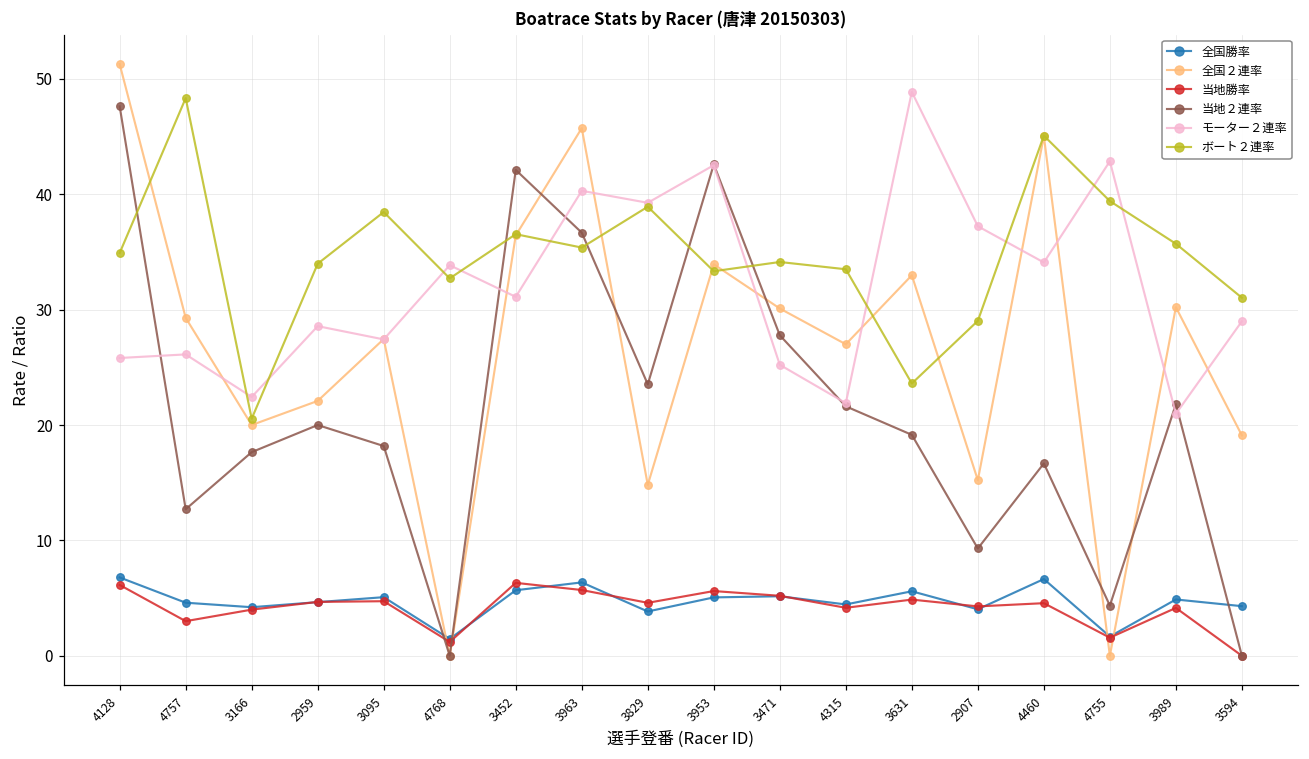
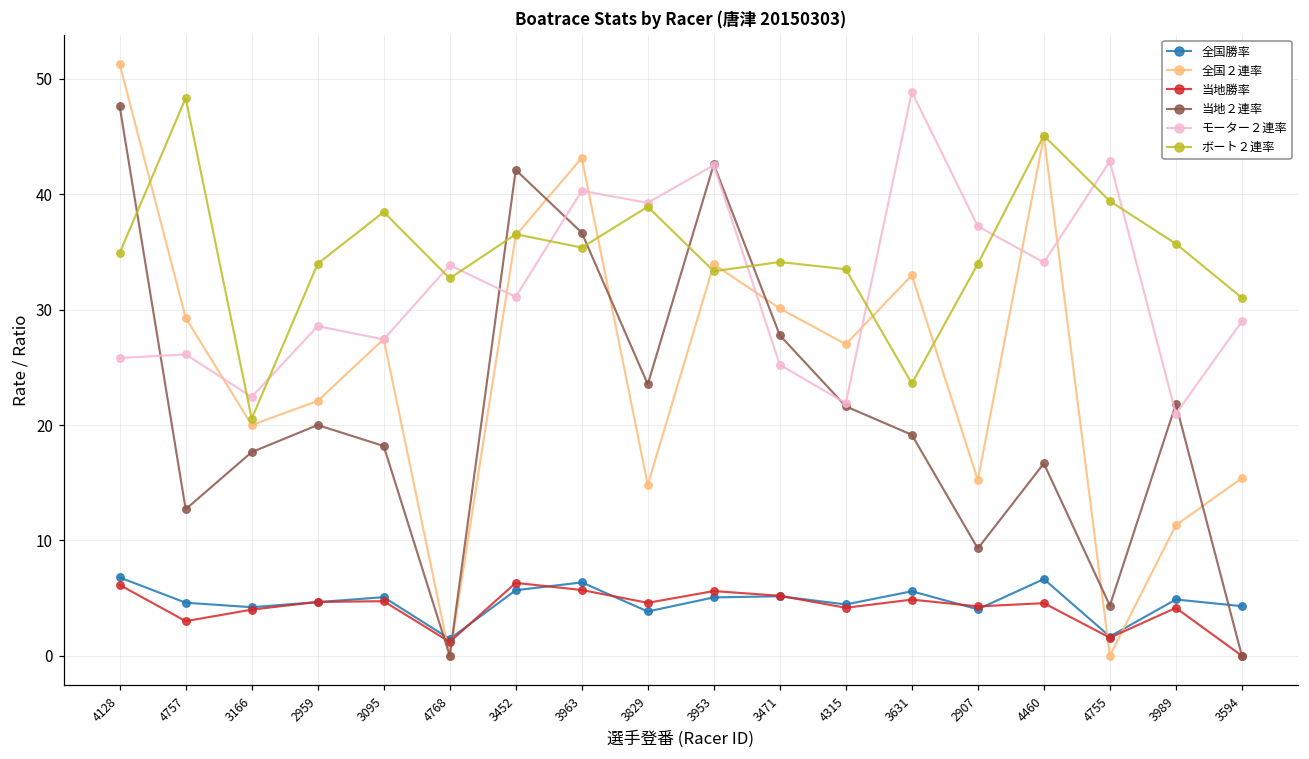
  {
    "全国勝率": {
      "4128": 6.8,
      "4757": 4.6,
      "3095": 5.1,
      "4768": 1.5,
      "3452": 5.7,
      "3963": 6.4,
      "3829": 3.8,
      "3953": 5.1,
      "4315": 4.5,
      "3631": 5.6,
      "2907": 4.0,
      "4460": 6.7,
      "3989": 4.9,
      "3594": 4.3
    },
    "全国２連率": {
      "4128": 51.3,
      "4757": 29.3,
      "3166": 20.0,
      "2959": 22.1,
-     "3963": 45.7,
+     "3963": 43.2,
      "3829": 14.8,
      "3953": 33.9,
      "3471": 30.1,
      "4315": 27.0,
      "3631": 33.0,
      "2907": 15.2,
      "4755": 0.0,
-     "3989": 30.2,
-     "3594": 19.1
+     "3989": 11.3,
+     "3594": 15.4
    },
    "当地勝率": {
      "4128": 6.1,
      "4757": 3.0,
      "3095": 4.7,
      "4768": 1.2,
      "3452": 6.3,
      "3963": 5.7,
      "3829": 4.6,
      "3953": 5.6,
      "4315": 4.2,
      "3631": 4.9,
      "2907": 4.3,
      "4460": 4.6,
      "3989": 4.2
    },
    "当地２連率": {
      "4128": 47.6,
      "4757": 12.7,
      "3166": 17.7,
      "2959": 20.0,
      "3095": 18.2,
      "3452": 42.1,
      "3963": 36.7,
      "3829": 23.5,
      "3471": 27.8,
      "4315": 21.6,
      "3631": 19.2,
      "2907": 9.3,
      "4460": 16.7,
      "4755": 4.4,
      "3989": 21.8
    },
    "モーター２連率": {
      "4128": 25.8,
      "4757": 26.1,
      "3166": 22.4,
      "2959": 28.6,
      "4768": 33.9,
      "3452": 31.1,
      "3963": 40.3,
      "3829": 39.3,
      "3471": 25.2,
      "4315": 21.9,
      "3631": 48.9,
      "2907": 37.2,
      "4460": 34.1,
      "4755": 42.9,
      "3989": 21.0,
      "3594": 29.0
    },
    "ボート２連率": {
      "4128": 34.9,
      "4757": 48.3,
      "3166": 20.6,
      "2959": 34.0,
      "3095": 38.5,
      "4768": 32.7,
      "3963": 35.4,
      "3829": 38.9,
      "3953": 33.3,
      "3471": 34.1,
      "4315": 33.5,
      "3631": 23.6,
-     "2907": 29.0,
+     "2907": 34.0,
      "4755": 39.4,
      "3989": 35.7,
      "3594": 31.0
    }
  }
